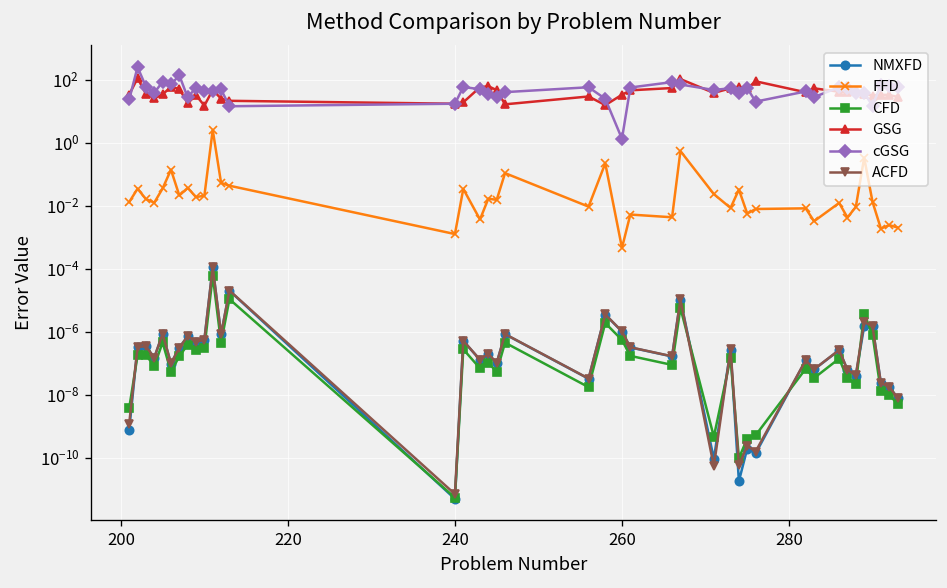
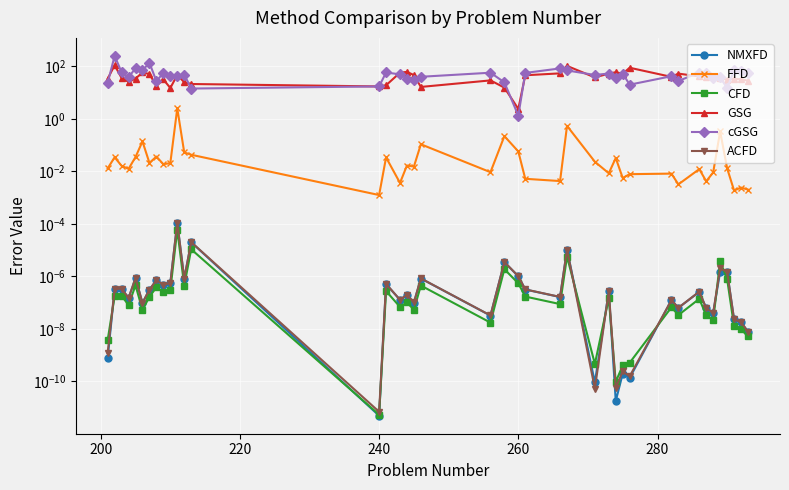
  {
    "FFD": {
      "240": 0.001,
-     "260": 0.0005
+     "260": 0.06
    },
    "CFD": {
      "260": 0.0000005
    },
    "GSG": {
-     "260": 30
+     "260": 2
    },
    "cGSG": {
      "260": 1
    },
    "ACFD": {
      "240": 0.000000000007
    }
  }
